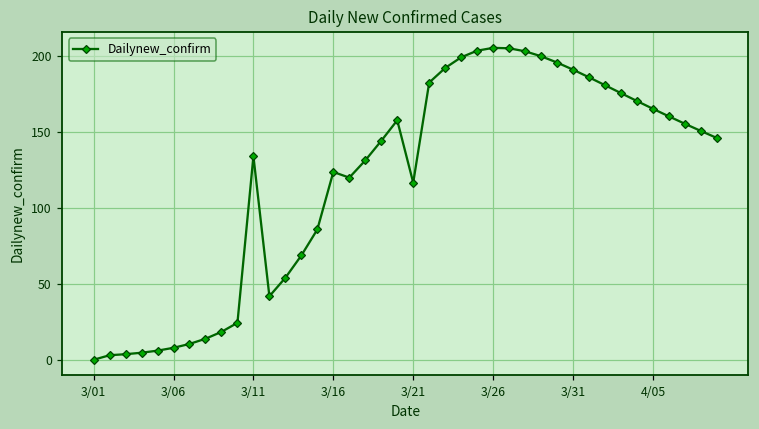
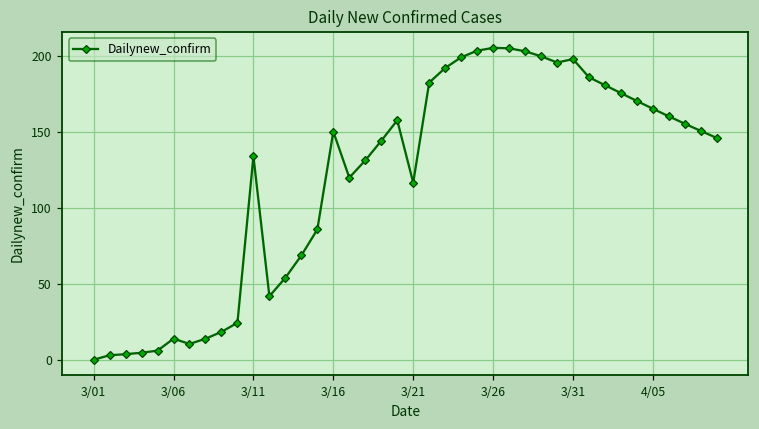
  {
    "3/01": 0,
-   "3/06": 8,
+   "3/06": 14,
    "3/11": 134,
-   "3/16": 124,
+   "3/16": 150,
    "3/21": 116,
    "3/26": 205,
-   "3/31": 191,
+   "3/31": 198,
    "4/05": 165
  }
